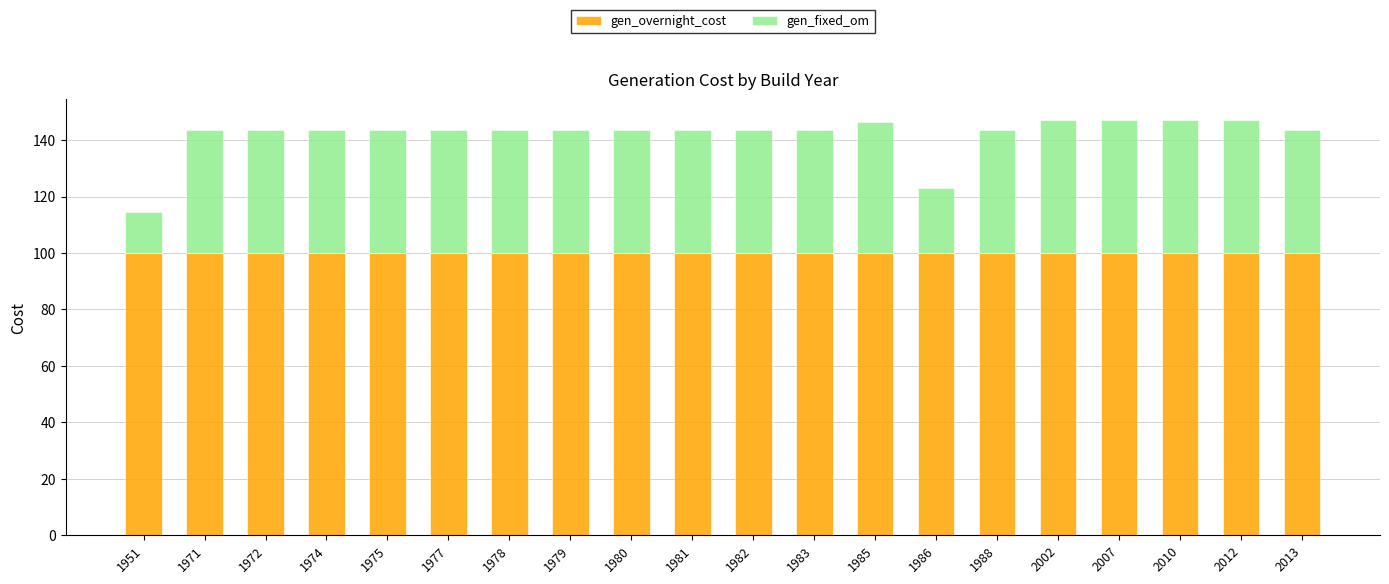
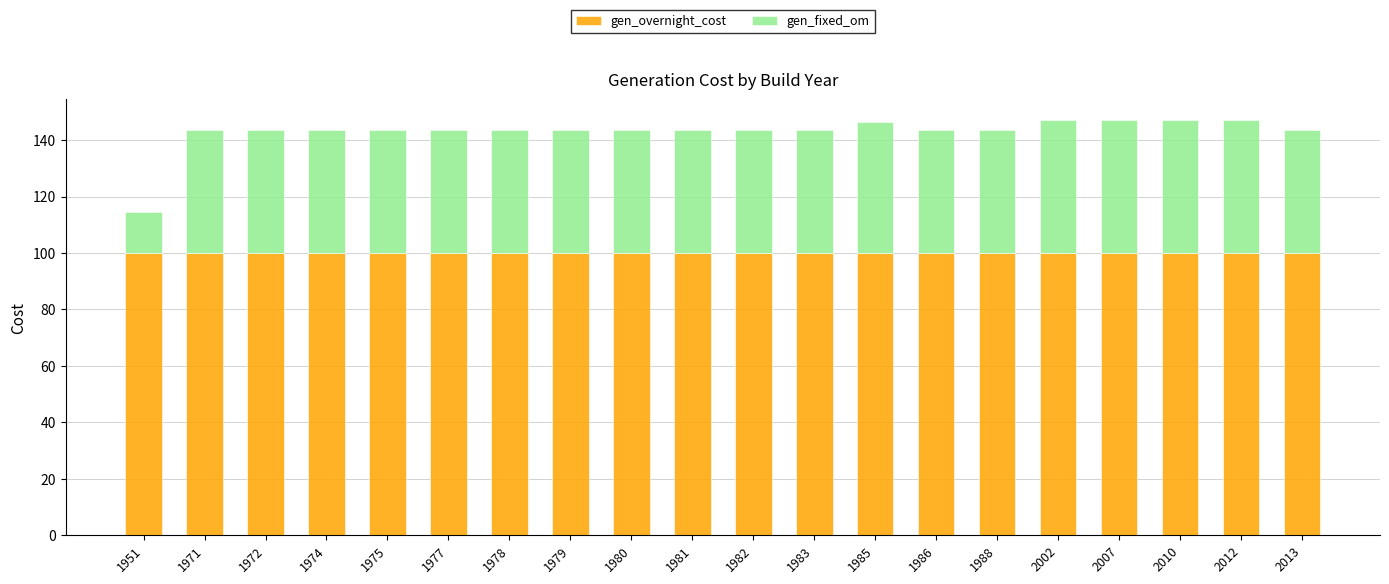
  {
    "gen_overnight_cost": {
      "1951": 100,
      "1971": 100,
      "1972": 100,
      "1974": 100,
      "1975": 100,
      "1977": 100,
      "1978": 100,
      "1979": 100,
      "1980": 100,
      "1981": 100,
      "1982": 100,
      "1983": 100,
      "1985": 100,
      "1986": 100,
      "1988": 100,
      "2002": 100,
      "2007": 100,
      "2010": 100,
      "2012": 100,
      "2013": 100
    },
    "gen_fixed_om": {
      "1951": 14,
      "1971": 44,
      "1972": 44,
      "1974": 44,
      "1975": 44,
      "1977": 44,
      "1978": 44,
      "1979": 44,
      "1980": 44,
      "1981": 44,
      "1982": 44,
      "1983": 44,
      "1985": 47,
-     "1986": 23,
+     "1986": 44,
      "1988": 44,
      "2002": 47,
      "2007": 47,
      "2010": 47,
      "2012": 47,
      "2013": 44
    }
  }
